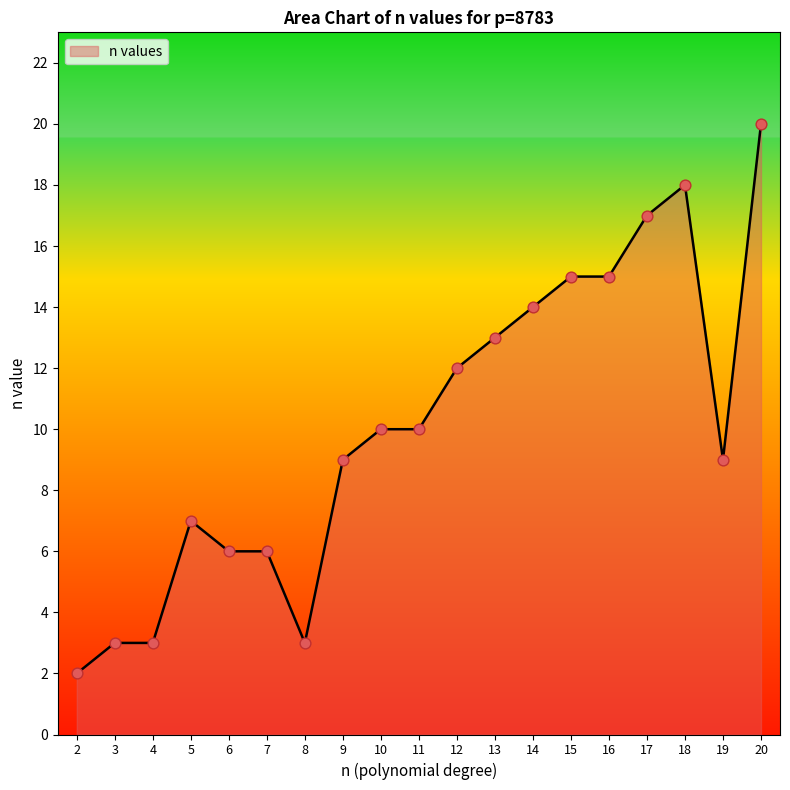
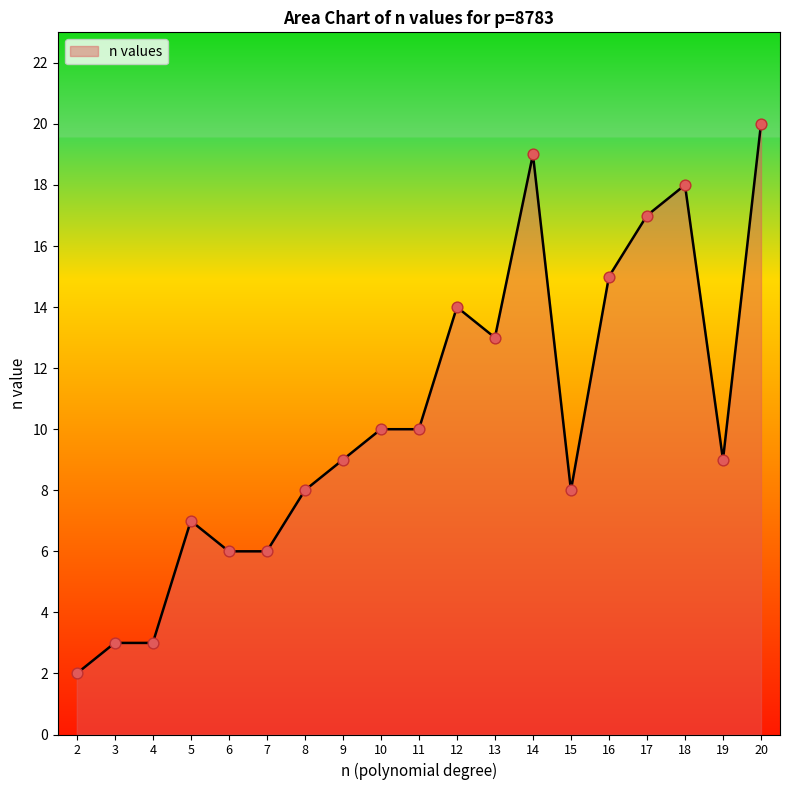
  {
    "2": 2,
    "3": 3,
    "4": 3,
    "5": 7,
    "6": 6,
    "7": 6,
-   "8": 3,
+   "8": 8,
    "9": 9,
    "10": 10,
    "11": 10,
-   "12": 12,
+   "12": 14,
    "13": 13,
-   "14": 14,
-   "15": 15,
+   "14": 19,
+   "15": 8,
    "16": 15,
    "17": 17,
    "18": 18,
    "19": 9,
    "20": 20
  }
